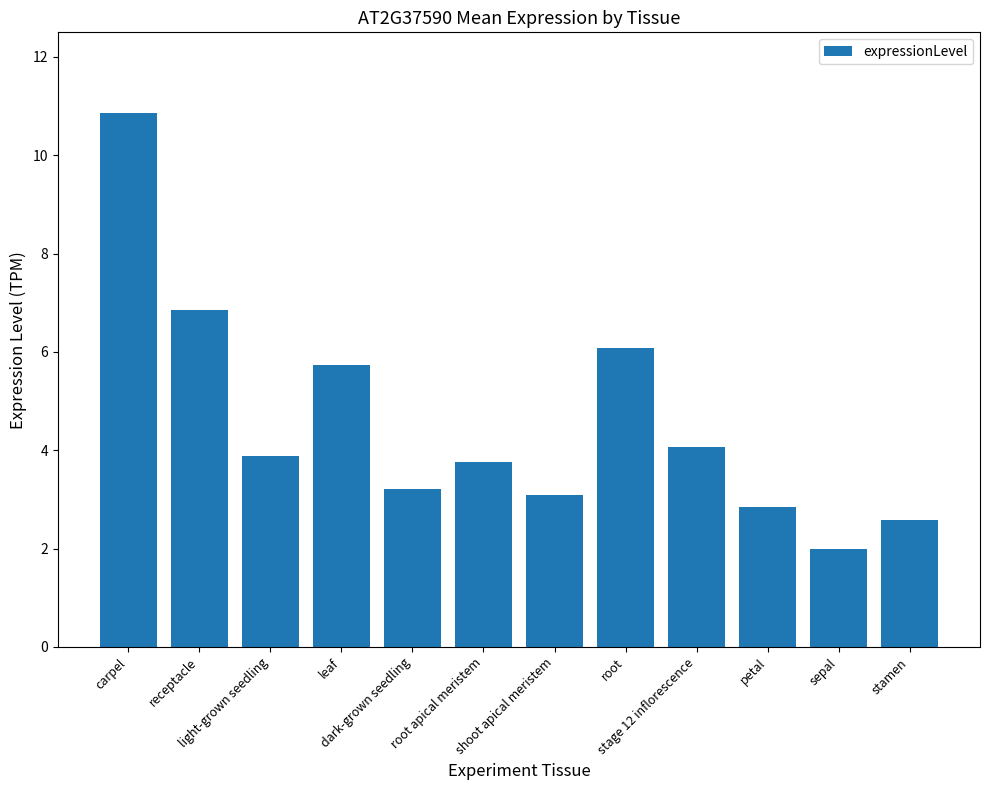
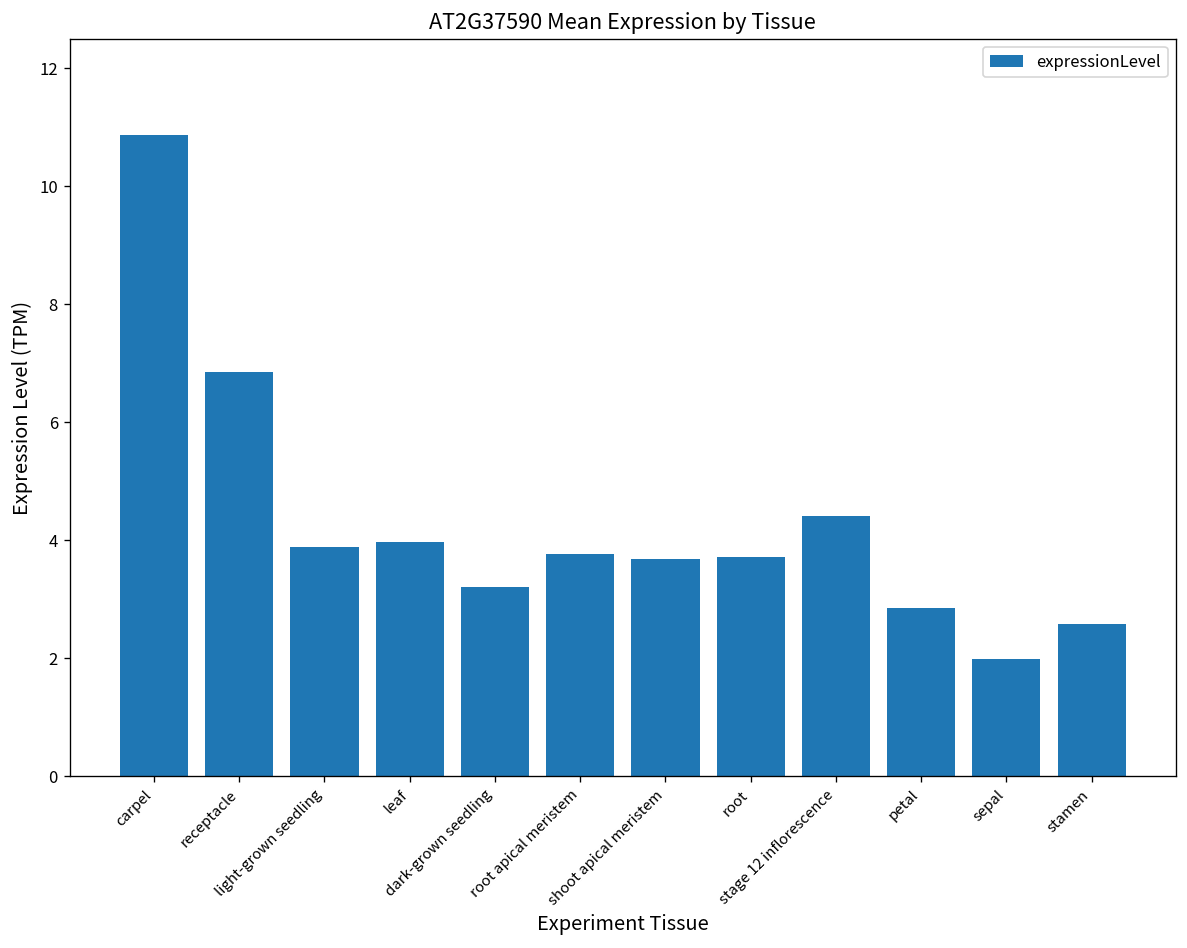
  {
    "carpel": 10.9,
    "receptacle": 6.9,
    "light-grown seedling": 3.9,
-   "leaf": 5.7,
+   "leaf": 4.0,
    "dark-grown seedling": 3.2,
    "root apical meristem": 3.8,
-   "shoot apical meristem": 3.1,
-   "root": 6.1,
-   "stage 12 inflorescence": 4.1,
+   "shoot apical meristem": 3.7,
+   "root": 3.7,
+   "stage 12 inflorescence": 4.4,
    "petal": 2.9,
    "sepal": 2.0,
    "stamen": 2.6
  }
